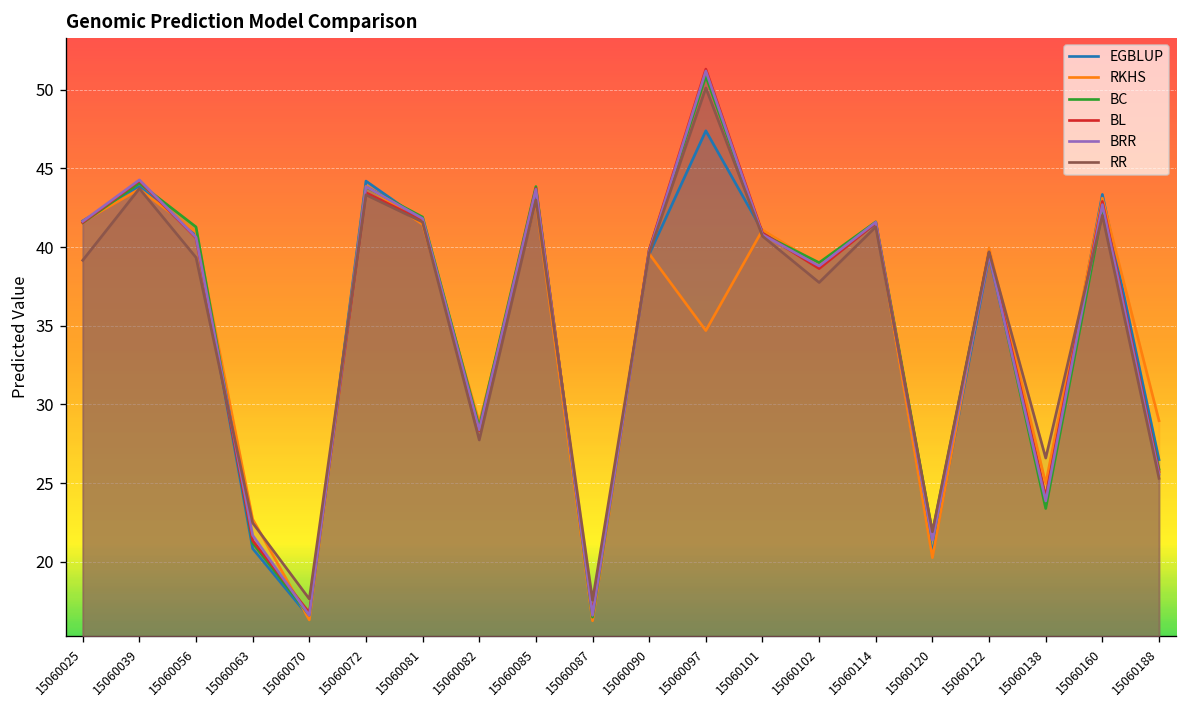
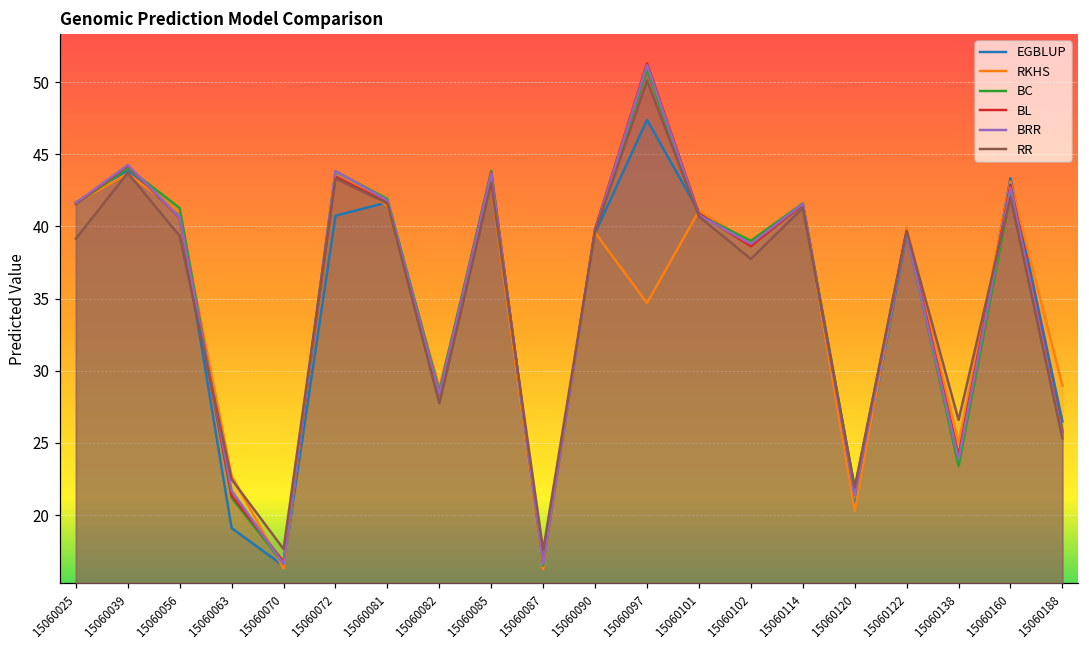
  {
    "EGBLUP": {
-     "15060063": 20.8,
-     "15060072": 44.2,
+     "15060063": 19.1,
+     "15060072": 40.7,
      "15060085": 43.4,
      "15060097": 47.4,
      "15060120": 20.5,
      "15060160": 43.3,
      "15060188": 26.5
    },
    "RKHS": {
      "15060063": 22.7,
      "15060082": 28.9,
      "15060087": 16.3,
      "15060097": 34.7,
      "15060120": 20.3,
      "15060122": 40.0,
      "15060138": 25.0,
      "15060160": 43.1,
      "15060188": 29.0
    },
    "BC": {
      "15060056": 41.3,
      "15060097": 50.9,
      "15060138": 23.4,
      "15060160": 42.3
    },
    "BL": {
      "15060120": 21.6,
      "15060160": 42.9
    },
    "BRR": {
      "15060063": 21.7,
      "15060120": 21.4,
      "15060138": 23.9,
      "15060160": 42.7
    },
    "RR": {
      "15060025": 39.2,
      "15060056": 39.3,
      "15060063": 22.5,
      "15060070": 17.6,
      "15060082": 27.7,
      "15060087": 17.6,
      "15060097": 50.1,
      "15060102": 37.7,
      "15060114": 41.3,
      "15060138": 26.6,
      "15060160": 42.0,
      "15060188": 25.3
    }
  }
